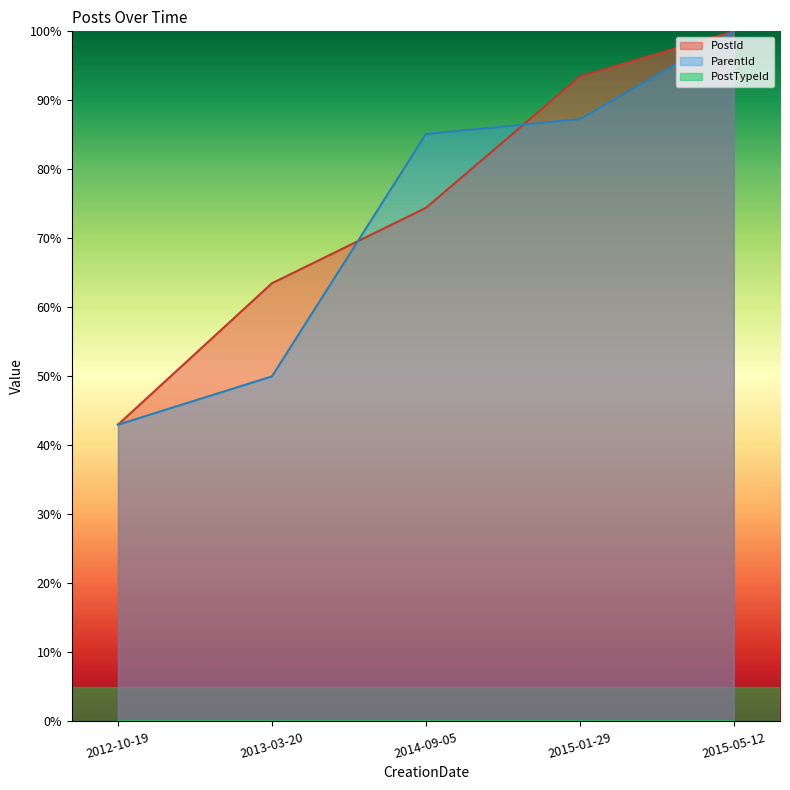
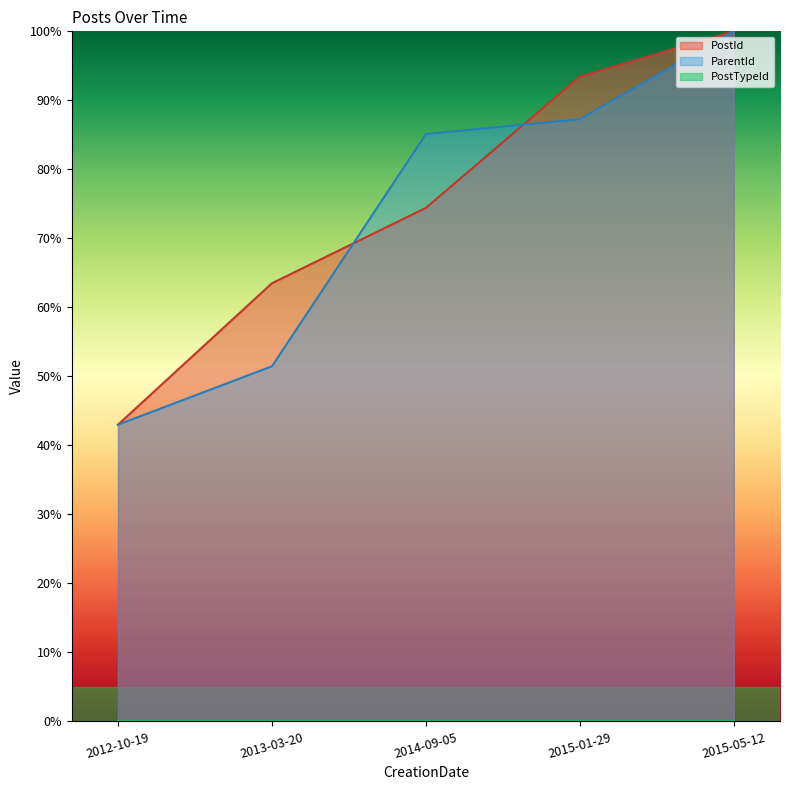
  {
    "PostId": {
      "2013-03-20": "63%",
      "2014-09-05": "74%",
      "2015-01-29": "93%"
    },
    "ParentId": {
-     "2013-03-20": "50%",
+     "2013-03-20": "51%",
      "2014-09-05": "85%",
      "2015-01-29": "87%"
    }
  }
